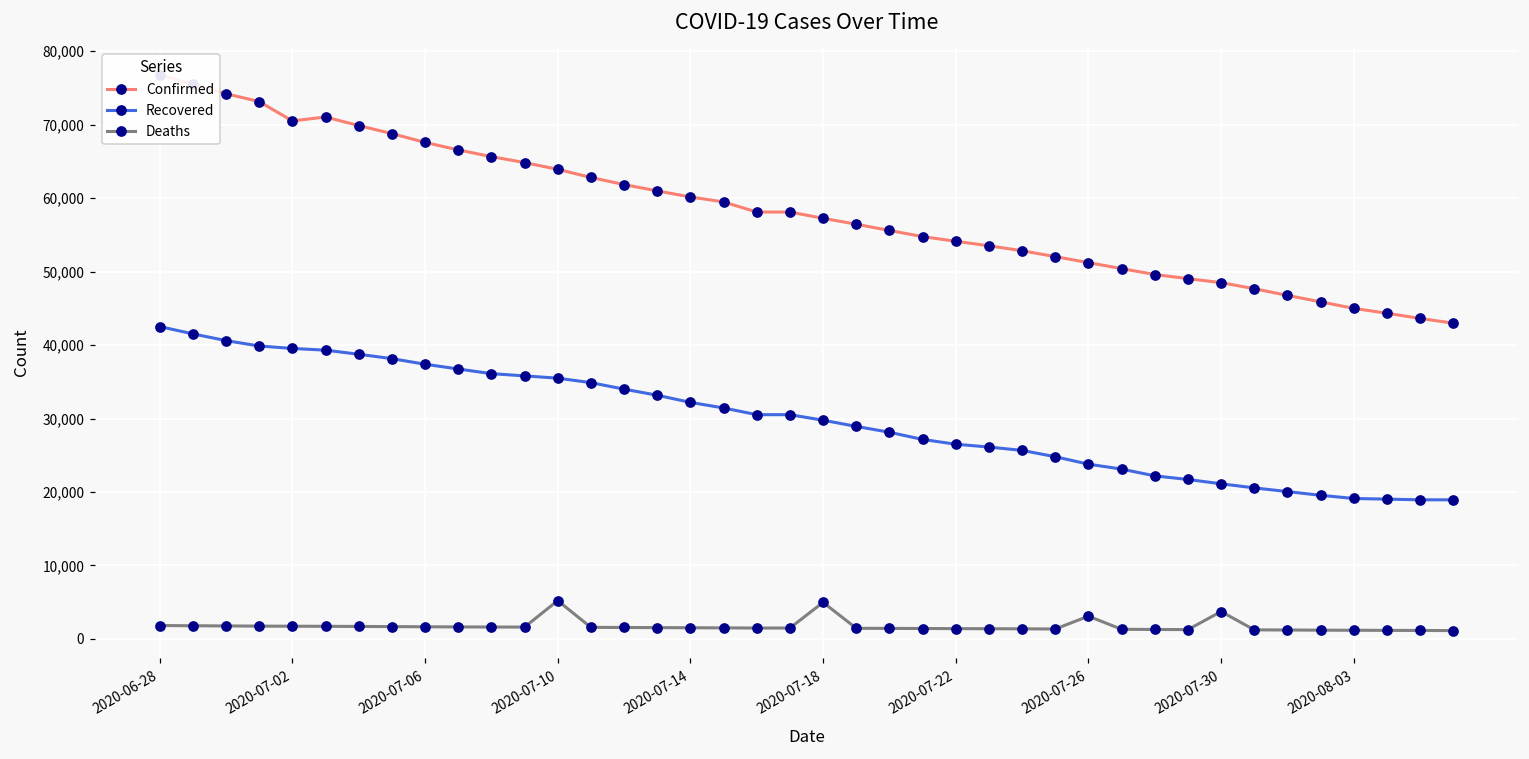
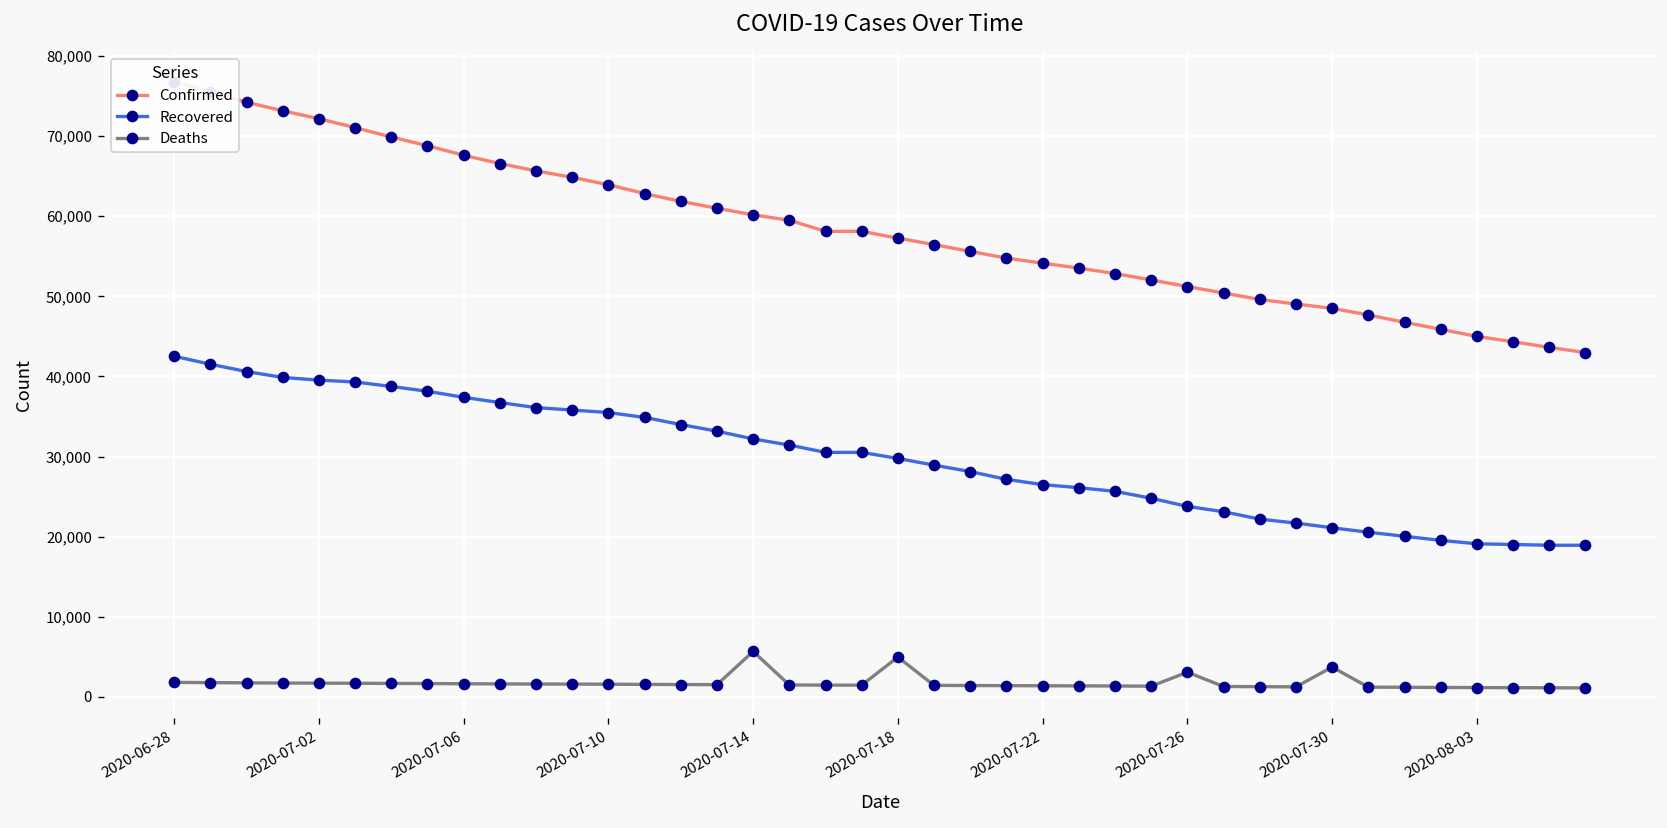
  {
    "Confirmed": {
-     "2020-07-02": "71,000",
+     "2020-07-02": "72,000",
      "2020-07-06": "68,000",
      "2020-07-10": "64,000",
      "2020-07-14": "60,000",
      "2020-07-18": "57,000",
      "2020-07-22": "54,000",
      "2020-07-26": "51,000",
      "2020-07-30": "49,000",
      "2020-08-03": "45,000"
    },
    "Recovered": {
      "2020-06-28": "43,000",
      "2020-07-02": "40,000",
      "2020-07-06": "37,000",
      "2020-07-10": "35,000",
      "2020-07-14": "32,000",
      "2020-07-18": "30,000",
      "2020-07-22": "27,000",
      "2020-07-26": "24,000",
      "2020-07-30": "21,000",
      "2020-08-03": "19,000"
    },
    "Deaths": {
      "2020-06-28": "2,000",
      "2020-07-02": "2,000",
      "2020-07-06": "2,000",
-     "2020-07-10": "5,000",
-     "2020-07-14": "2,000",
+     "2020-07-10": "2,000",
+     "2020-07-14": "6,000",
      "2020-07-18": "5,000",
      "2020-07-22": "1,000",
      "2020-07-26": "3,000",
      "2020-07-30": "4,000",
      "2020-08-03": "1,000"
    }
  }
